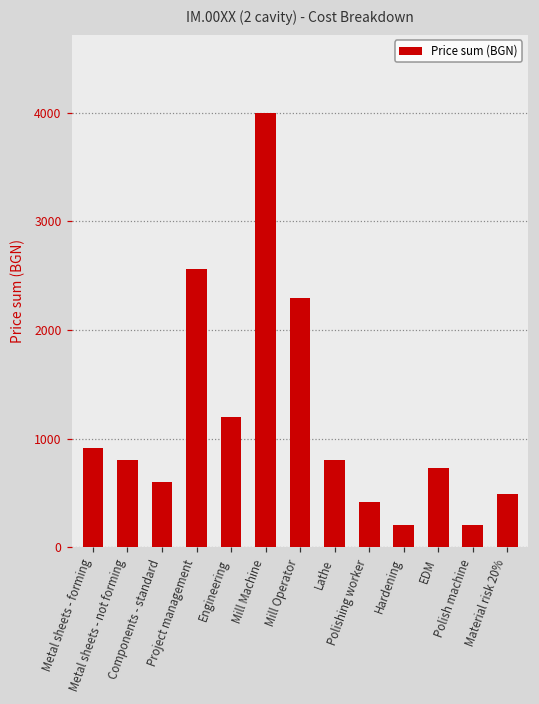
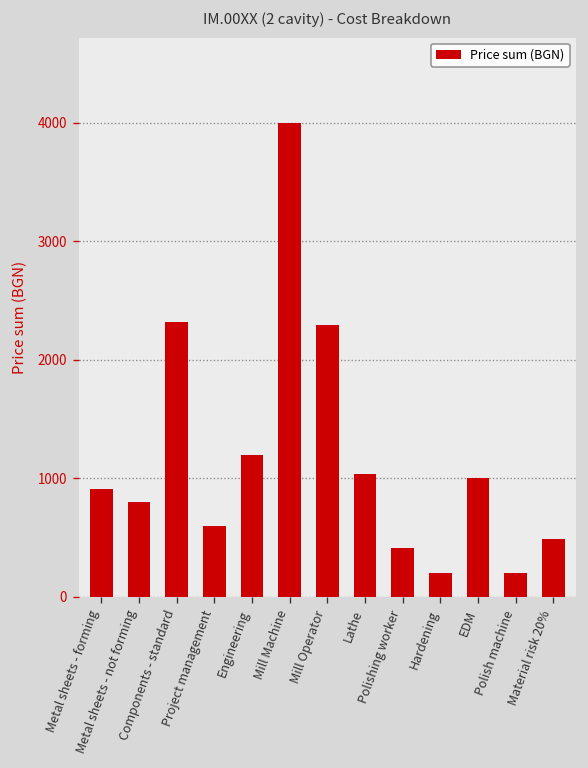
  {
    "Metal sheets - forming": 900,
    "Metal sheets - not forming": 800,
-   "Components - standard": 600,
-   "Project management": 2600,
+   "Components - standard": 2300,
+   "Project management": 600,
    "Engineering": 1200,
    "Mill Machine": 4000,
    "Mill Operator": 2300,
-   "Lathe": 800,
+   "Lathe": 1000,
    "Polishing worker": 400,
    "Hardening": 200,
-   "EDM": 700,
+   "EDM": 1000,
    "Polish machine": 200,
    "Material risk 20%": 500
  }
